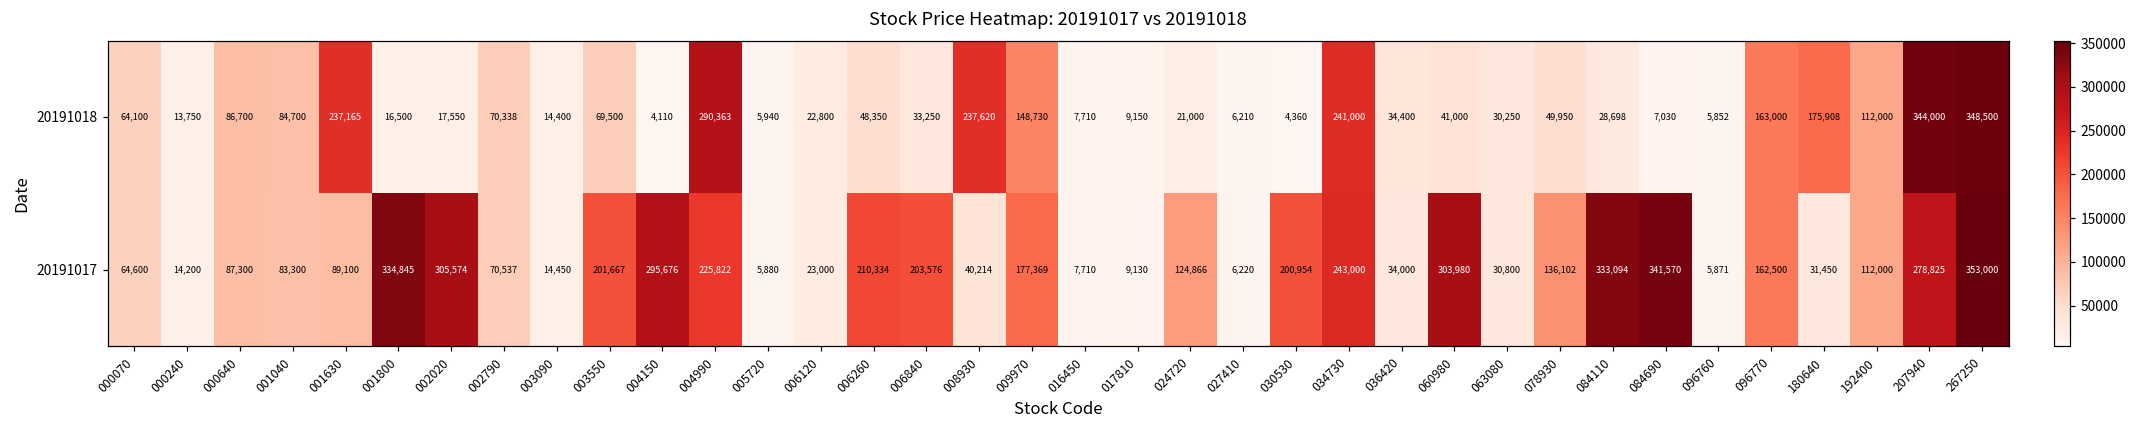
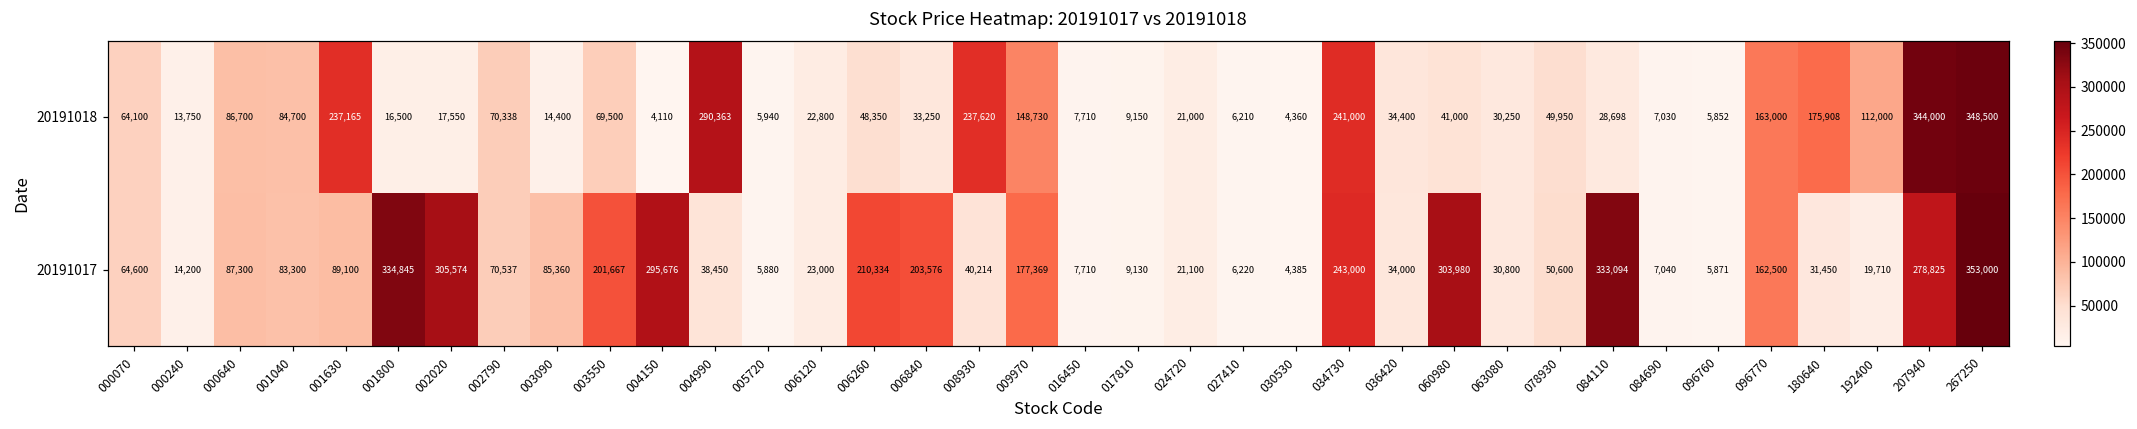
  {
    "20191018": {
      "000070": "64,100",
      "000240": "13,750",
      "000640": "86,700",
      "001040": "84,700",
      "001630": "237,165",
      "001800": "16,500",
      "002020": "17,550",
      "002790": "70,338",
      "003090": "14,400",
      "003550": "69,500",
      "004150": "4,110",
      "004990": "290,363",
      "005720": "5,940",
      "006120": "22,800",
      "006260": "48,350",
      "006840": "33,250",
      "008930": "237,620",
      "009970": "148,730",
      "016450": "7,710",
      "017810": "9,150",
      "024720": "21,000",
      "027410": "6,210",
      "030530": "4,360",
      "034730": "241,000",
      "036420": "34,400",
      "060980": "41,000",
      "063080": "30,250",
      "078930": "49,950",
      "084110": "28,698",
      "084690": "7,030",
      "096760": "5,852",
      "096770": "163,000",
      "180640": "175,908",
      "192400": "112,000",
      "207940": "344,000",
      "267250": "348,500"
    },
    "20191017": {
      "000070": "64,600",
      "000240": "14,200",
      "000640": "87,300",
      "001040": "83,300",
      "001630": "89,100",
      "001800": "334,845",
      "002020": "305,574",
      "002790": "70,537",
-     "003090": "14,450",
+     "003090": "85,360",
      "003550": "201,667",
      "004150": "295,676",
-     "004990": "225,822",
+     "004990": "38,450",
      "005720": "5,880",
      "006120": "23,000",
      "006260": "210,334",
      "006840": "203,576",
      "008930": "40,214",
      "009970": "177,369",
      "016450": "7,710",
      "017810": "9,130",
-     "024720": "124,866",
+     "024720": "21,100",
      "027410": "6,220",
-     "030530": "200,954",
+     "030530": "4,385",
      "034730": "243,000",
      "036420": "34,000",
      "060980": "303,980",
      "063080": "30,800",
-     "078930": "136,102",
+     "078930": "50,600",
      "084110": "333,094",
-     "084690": "341,570",
+     "084690": "7,040",
      "096760": "5,871",
      "096770": "162,500",
      "180640": "31,450",
-     "192400": "112,000",
+     "192400": "19,710",
      "207940": "278,825",
      "267250": "353,000"
    }
  }
